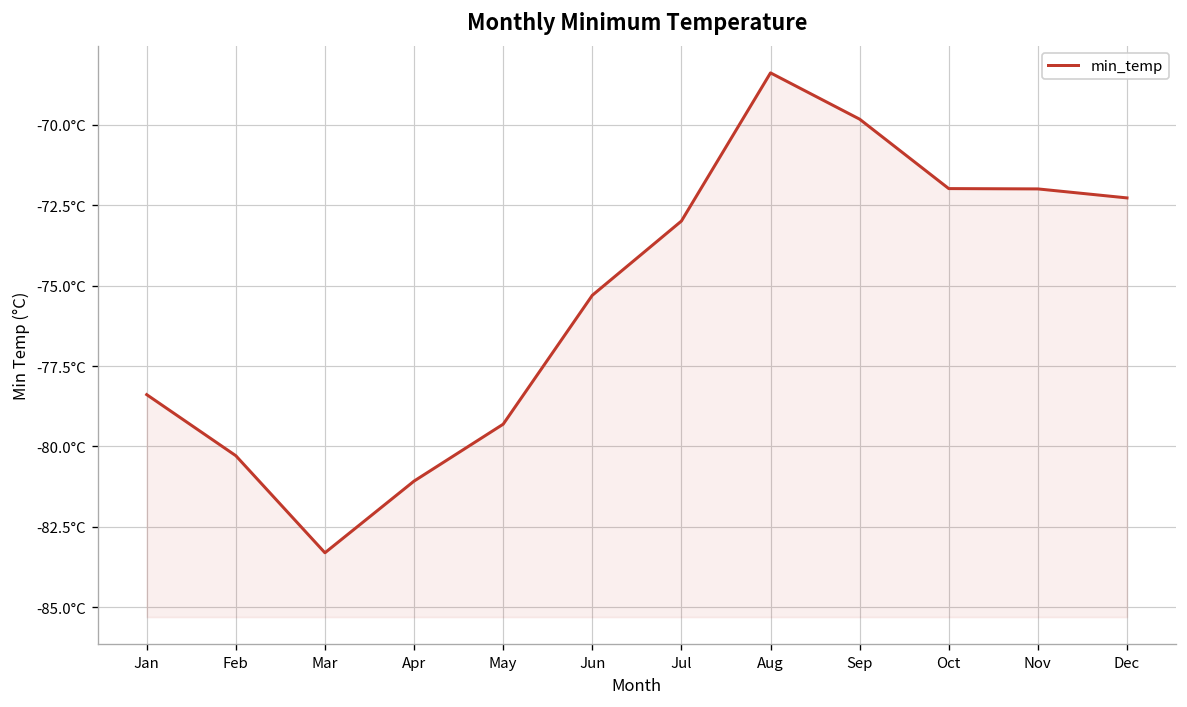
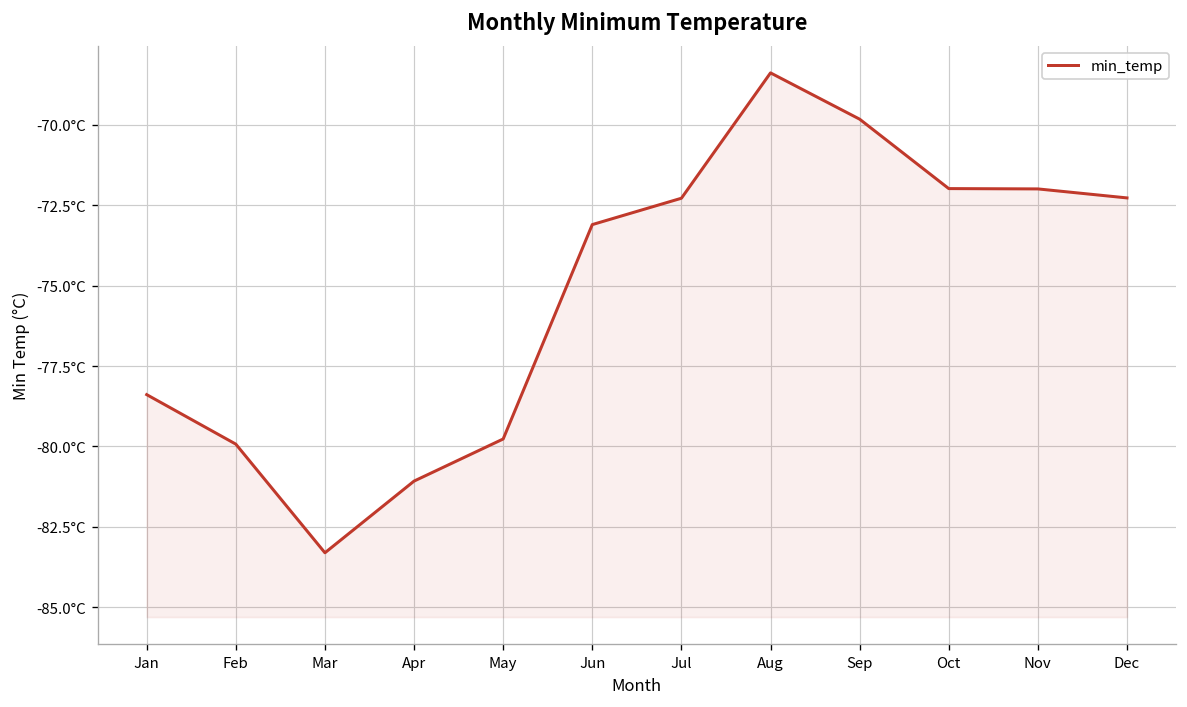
  {
    "Jan": "-78.4°C",
-   "Feb": "-80.3°C",
+   "Feb": "-79.9°C",
    "Mar": "-83.3°C",
    "Apr": "-81.1°C",
-   "May": "-79.3°C",
-   "Jun": "-75.3°C",
-   "Jul": "-73.0°C",
+   "May": "-79.8°C",
+   "Jun": "-73.1°C",
+   "Jul": "-72.3°C",
    "Aug": "-68.4°C",
    "Sep": "-69.8°C",
    "Oct": "-72.0°C",
    "Nov": "-72.0°C",
    "Dec": "-72.3°C"
  }
